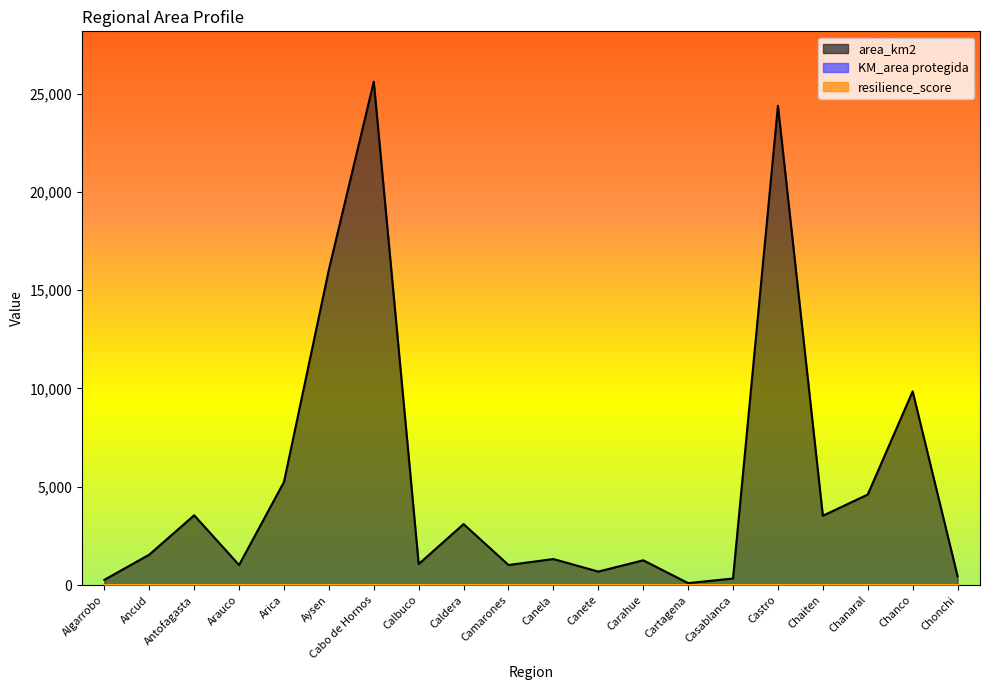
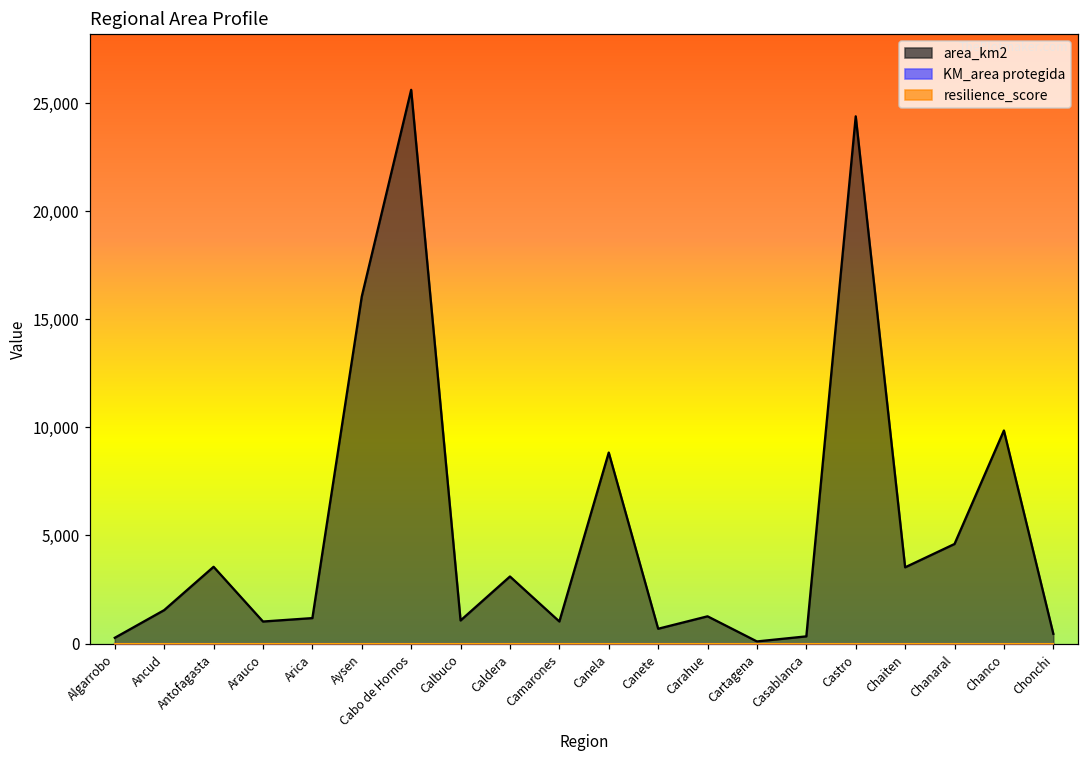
  {
    "area_km2": {
      "Algarrobo": "300",
      "Ancud": "1,500",
      "Antofagasta": "3,500",
      "Arauco": "1,000",
-     "Arica": "5,200",
+     "Arica": "1,200",
      "Aysen": "16,100",
      "Cabo de Hornos": "25,600",
      "Calbuco": "1,100",
      "Caldera": "3,100",
      "Camarones": "1,000",
-     "Canela": "1,300",
+     "Canela": "8,800",
      "Canete": "700",
      "Carahue": "1,300",
      "Casablanca": "300",
      "Castro": "24,400",
      "Chaiten": "3,500",
      "Chanaral": "4,600",
      "Chanco": "9,900",
      "Chonchi": "500"
    },
    "resilience_score": {
      "Algarrobo": "0",
      "Ancud": "0",
      "Antofagasta": "0",
      "Arauco": "0",
      "Arica": "0",
      "Aysen": "0",
      "Cabo de Hornos": "0",
      "Calbuco": "0",
      "Caldera": "0",
      "Camarones": "0",
      "Canela": "0",
      "Canete": "0",
      "Carahue": "0",
      "Casablanca": "0",
      "Castro": "0",
      "Chaiten": "0",
      "Chanaral": "0",
      "Chanco": "0",
      "Chonchi": "0"
    }
  }
